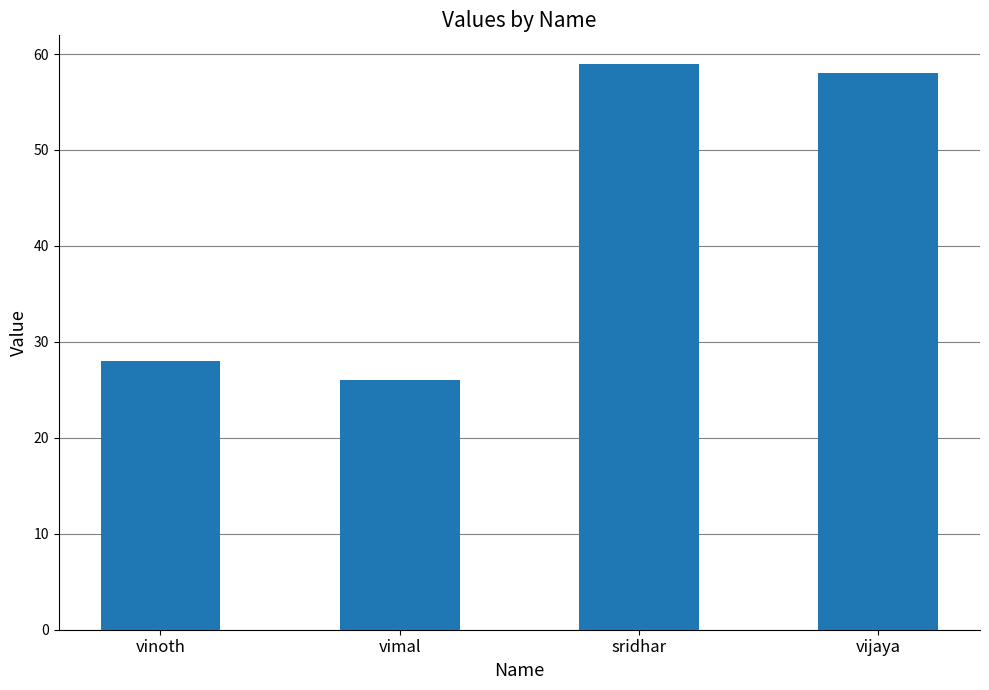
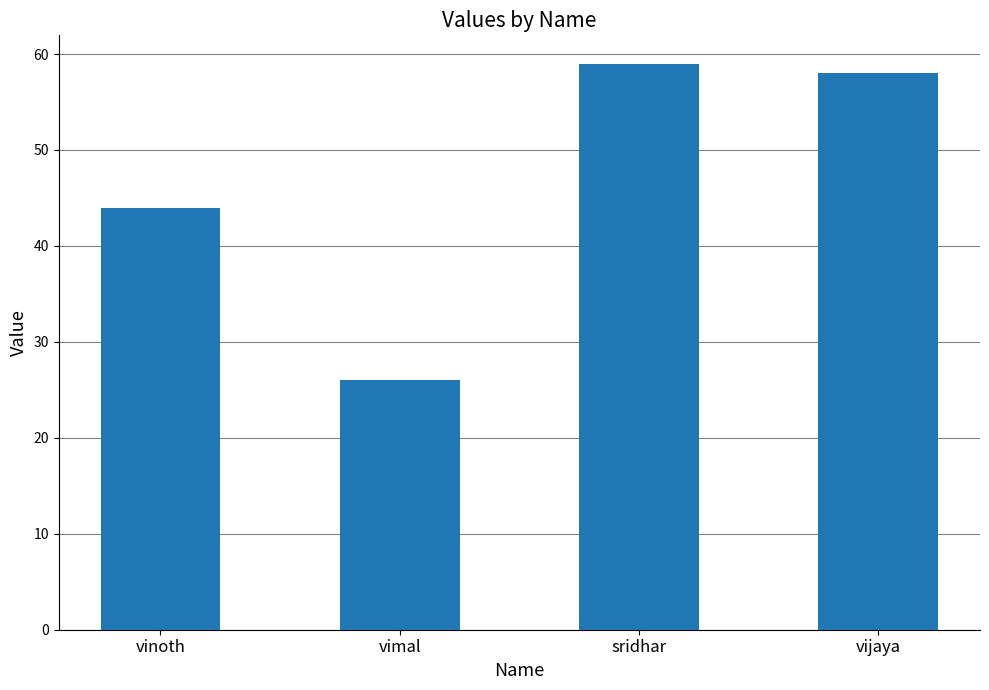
  {
-   "vinoth": 28,
+   "vinoth": 44,
    "vimal": 26,
    "sridhar": 59,
    "vijaya": 58
  }
